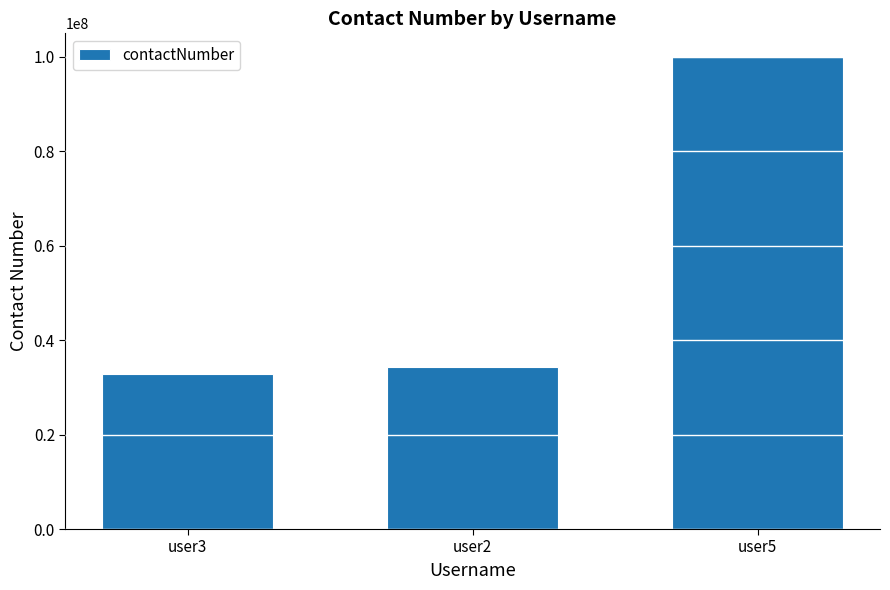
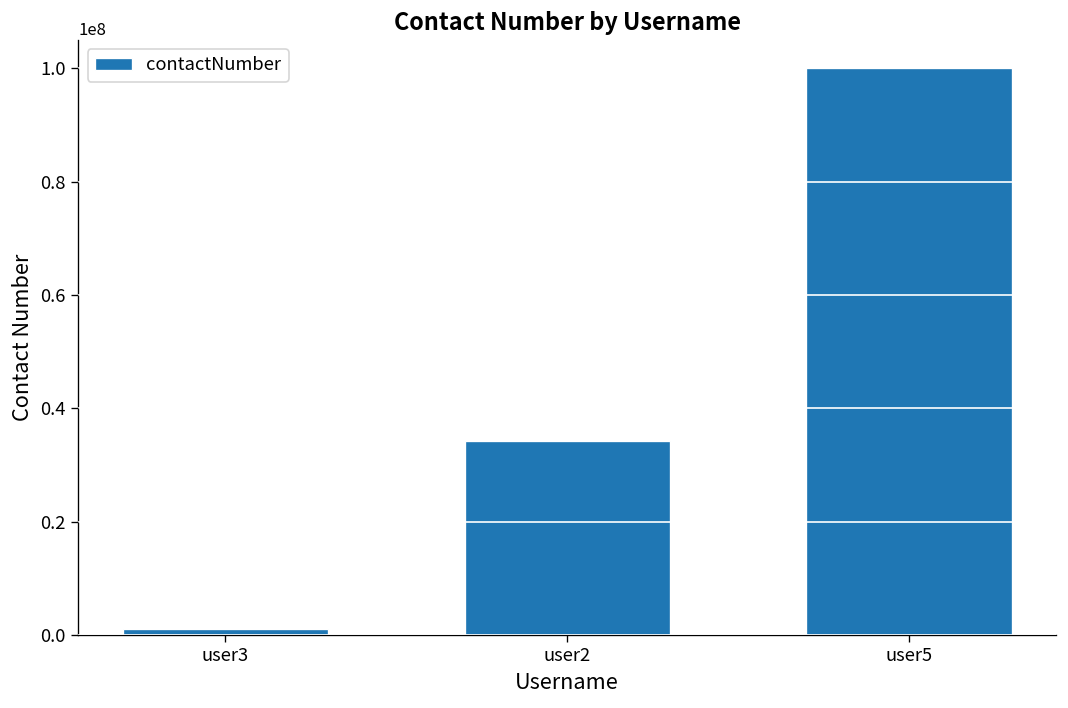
  {
-   "user3": 33000000,
+   "user3": 1000000,
    "user2": 34000000,
    "user5": 100000000
  }
